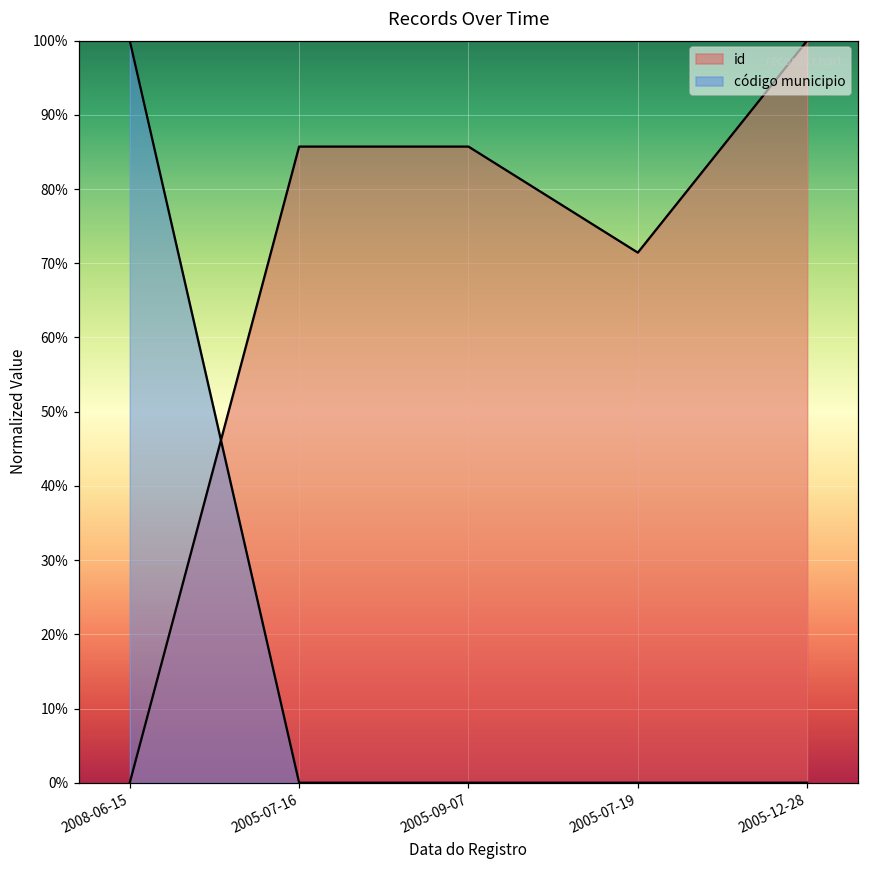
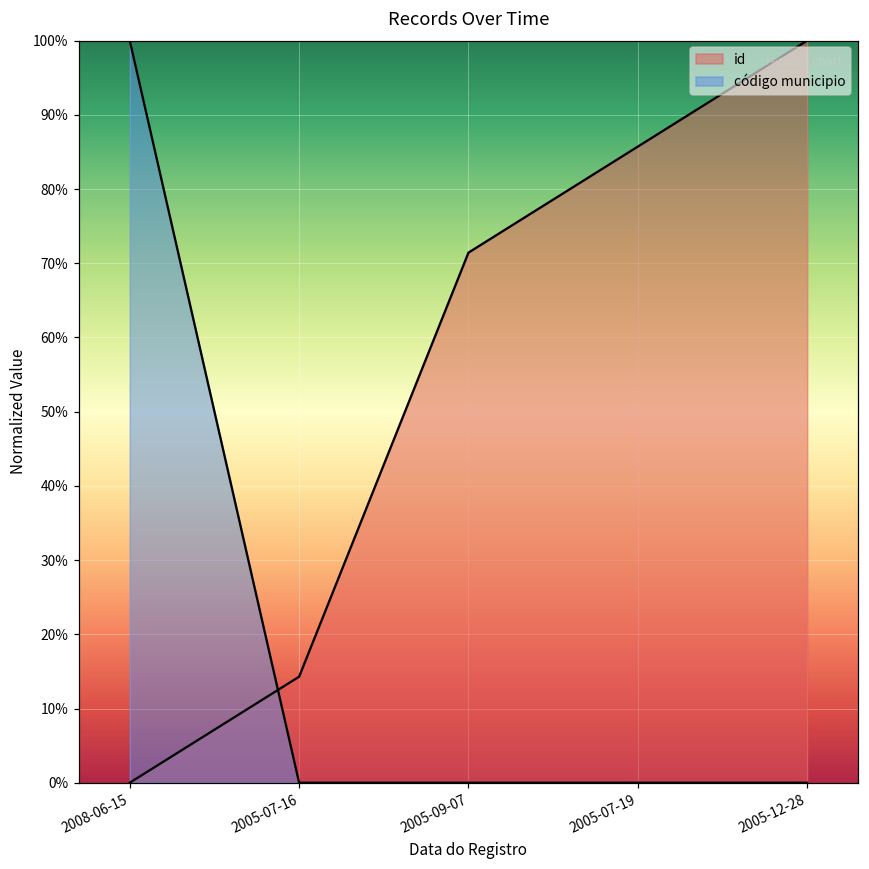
  {
    "id": {
      "2008-06-15": "0%",
-     "2005-07-16": "86%",
-     "2005-09-07": "86%",
-     "2005-07-19": "71%",
+     "2005-07-16": "14%",
+     "2005-09-07": "71%",
+     "2005-07-19": "86%",
      "2005-12-28": "100%"
    },
    "código municipio": {
      "2008-06-15": "100%",
      "2005-07-16": "0%",
      "2005-09-07": "0%",
      "2005-07-19": "0%",
      "2005-12-28": "0%"
    }
  }
